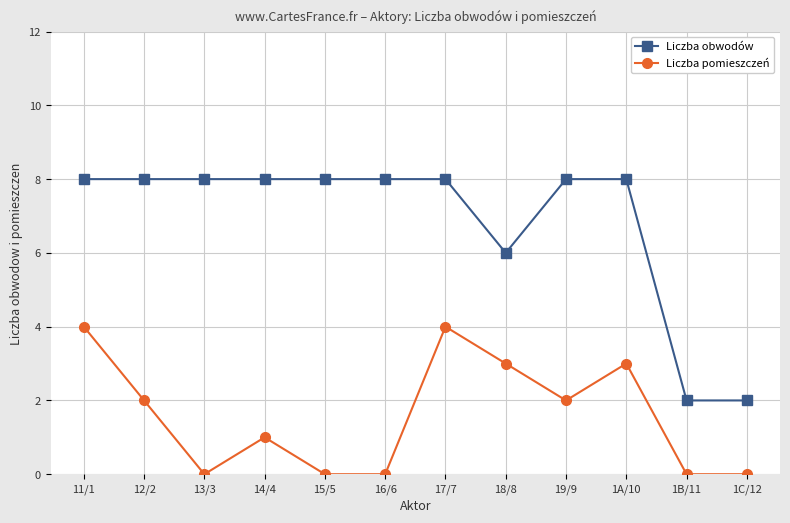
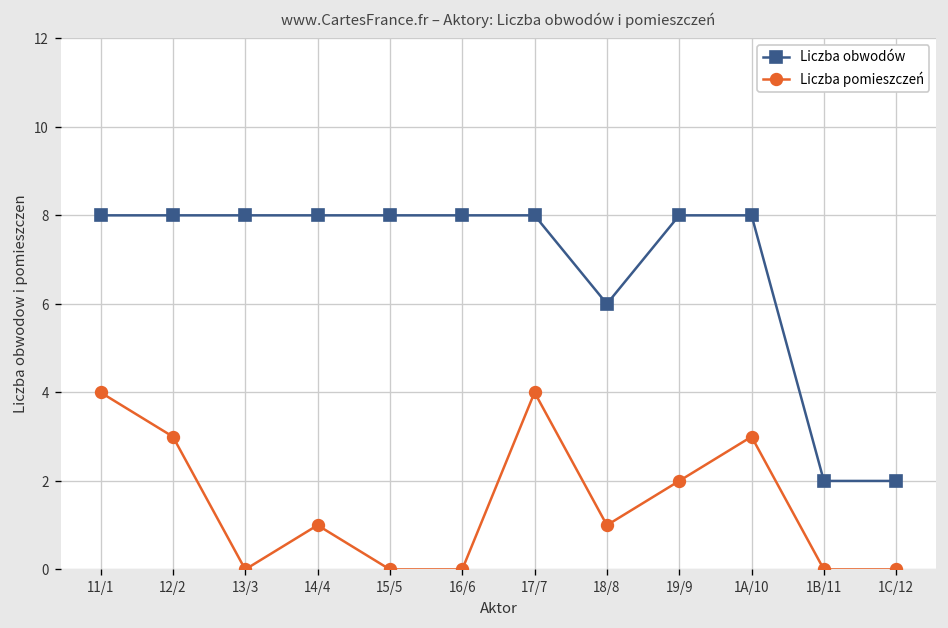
  {
    "Liczba obwodów": {
      "11/1": 8,
      "12/2": 8,
      "13/3": 8,
      "14/4": 8,
      "15/5": 8,
      "16/6": 8,
      "17/7": 8,
      "18/8": 6,
      "19/9": 8,
      "1A/10": 8,
      "1B/11": 2,
      "1C/12": 2
    },
    "Liczba pomieszczeń": {
      "11/1": 4,
-     "12/2": 2,
+     "12/2": 3,
      "13/3": 0,
      "14/4": 1,
      "15/5": 0,
      "16/6": 0,
      "17/7": 4,
-     "18/8": 3,
+     "18/8": 1,
      "19/9": 2,
      "1A/10": 3,
      "1B/11": 0,
      "1C/12": 0
    }
  }
